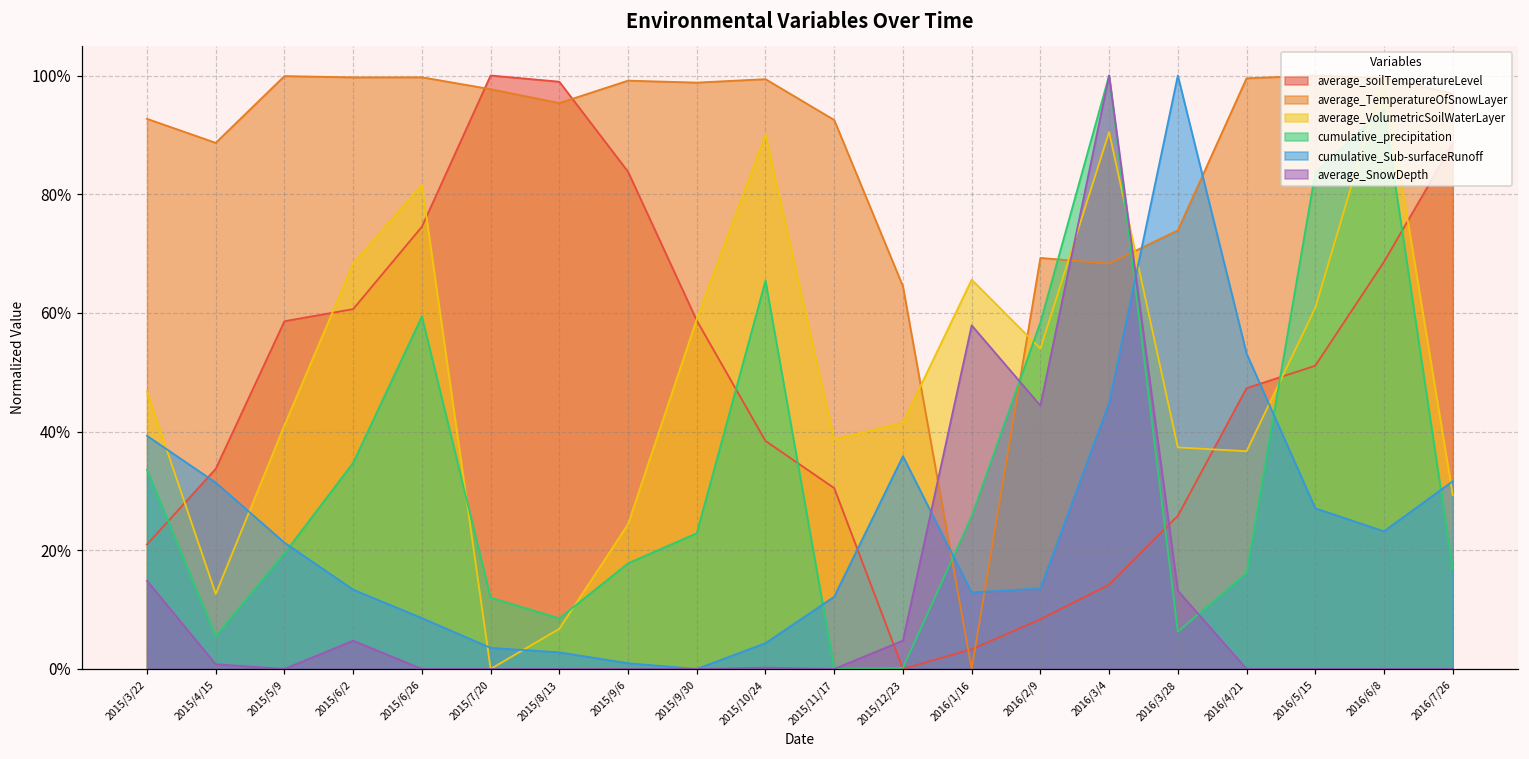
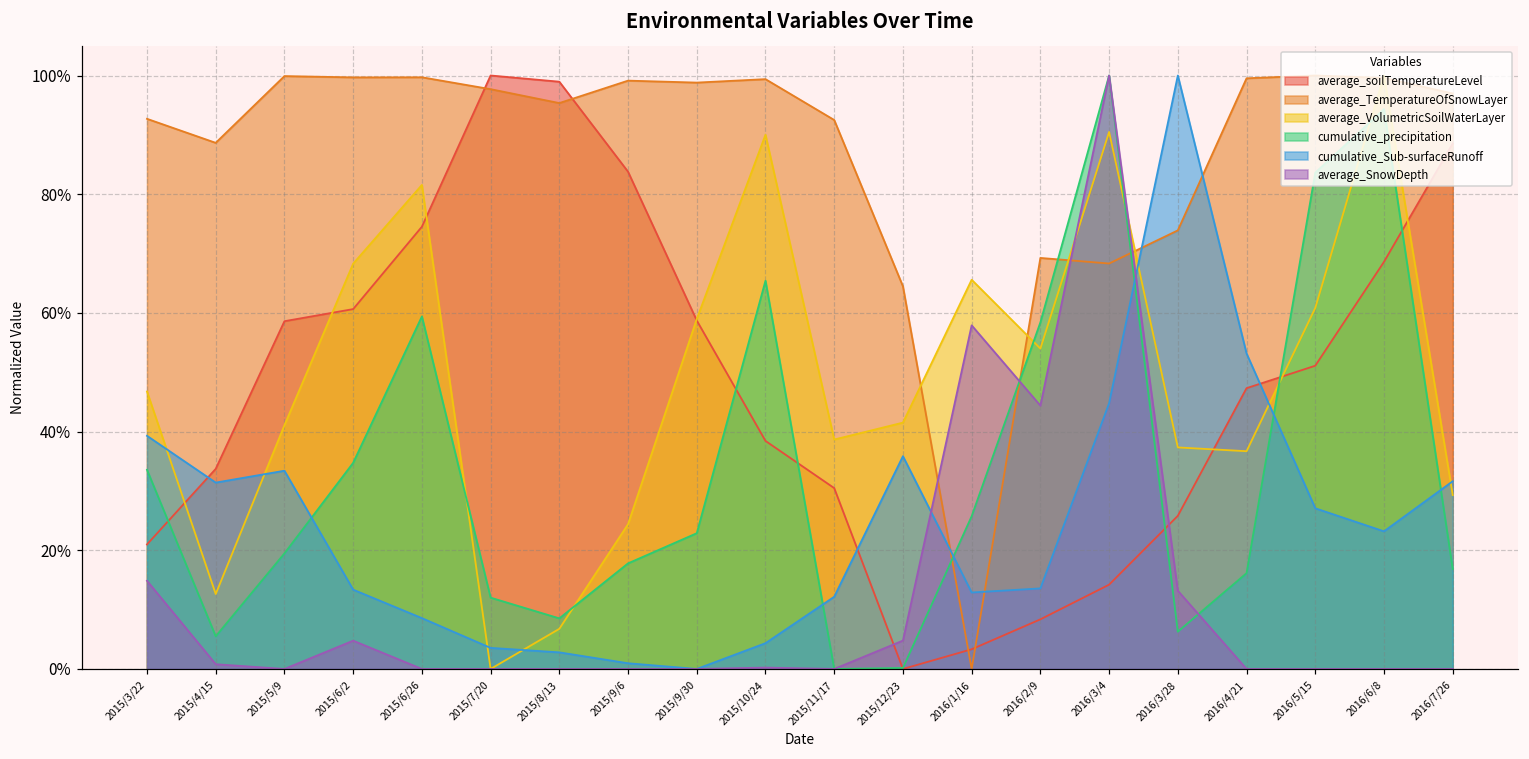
  {
    "average_VolumetricSoilWaterLayer": {
      "2015/3/22": "47%",
      "2015/4/15": "13%",
      "2015/5/9": "41%",
      "2015/6/2": "68%",
      "2015/6/26": "82%",
      "2015/8/13": "7%",
      "2015/9/6": "24%",
      "2015/10/24": "90%",
      "2015/11/17": "39%",
      "2015/12/23": "42%",
      "2016/1/16": "66%",
      "2016/2/9": "54%",
      "2016/3/4": "90%",
      "2016/3/28": "37%",
      "2016/4/21": "37%",
      "2016/5/15": "61%",
      "2016/7/26": "29%"
    },
    "cumulative_precipitation": {
      "2015/3/22": "34%",
      "2015/4/15": "6%",
      "2015/5/9": "19%",
      "2015/6/2": "35%",
      "2015/6/26": "59%",
      "2015/7/20": "12%",
      "2015/8/13": "9%",
      "2015/9/6": "18%",
      "2015/9/30": "23%",
      "2015/10/24": "65%",
      "2016/1/16": "26%",
      "2016/2/9": "58%",
      "2016/3/28": "6%",
      "2016/4/21": "16%",
      "2016/7/26": "17%"
    },
    "cumulative_Sub-surfaceRunoff": {
      "2015/3/22": "39%",
      "2015/4/15": "31%",
-     "2015/5/9": "21%",
+     "2015/5/9": "33%",
      "2015/6/2": "13%",
      "2015/6/26": "9%",
      "2015/7/20": "4%",
      "2015/8/13": "3%",
      "2015/9/6": "1%",
      "2015/10/24": "4%",
      "2015/11/17": "12%",
      "2015/12/23": "36%",
      "2016/1/16": "13%",
      "2016/2/9": "14%",
      "2016/3/4": "45%",
      "2016/3/28": "100%",
      "2016/4/21": "53%",
      "2016/5/15": "27%",
      "2016/6/8": "23%",
      "2016/7/26": "32%"
    },
    "average_SnowDepth": {
      "2015/3/22": "15%",
      "2015/4/15": "1%",
      "2015/5/9": "0%",
      "2015/6/2": "5%",
      "2015/6/26": "0%",
      "2015/8/13": "0%",
      "2015/9/6": "0%",
      "2015/10/24": "0%",
      "2015/12/23": "5%",
      "2016/1/16": "58%",
      "2016/2/9": "44%",
      "2016/3/28": "13%",
      "2016/4/21": "0%",
      "2016/5/15": "0%",
      "2016/6/8": "0%",
      "2016/7/26": "0%"
    }
  }
